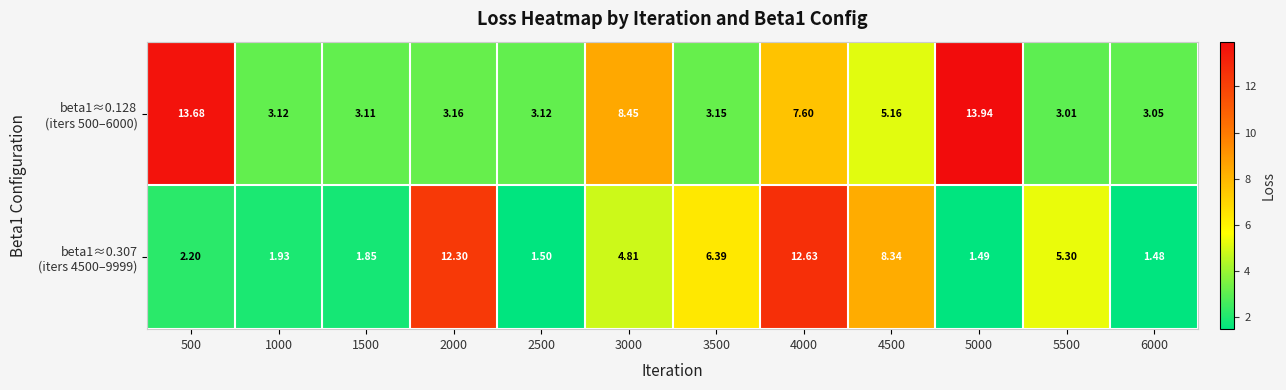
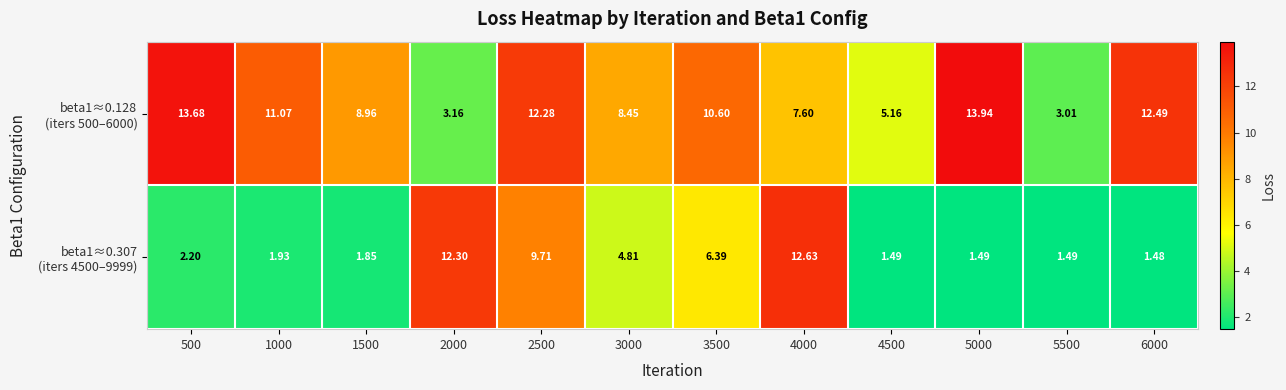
  {
    "beta1≈0.128 (iters 500–6000)": {
      "500": 13.68,
-     "1000": 3.12,
-     "1500": 3.11,
+     "1000": 11.07,
+     "1500": 8.96,
      "2000": 3.16,
-     "2500": 3.12,
+     "2500": 12.28,
      "3000": 8.45,
-     "3500": 3.15,
+     "3500": 10.60,
      "4000": 7.60,
      "4500": 5.16,
      "5000": 13.94,
      "5500": 3.01,
-     "6000": 3.05
+     "6000": 12.49
    },
    "beta1≈0.307 (iters 4500–9999)": {
      "500": 2.20,
      "1000": 1.93,
      "1500": 1.85,
      "2000": 12.30,
-     "2500": 1.50,
+     "2500": 9.71,
      "3000": 4.81,
      "3500": 6.39,
      "4000": 12.63,
-     "4500": 8.34,
+     "4500": 1.49,
      "5000": 1.49,
-     "5500": 5.30,
+     "5500": 1.49,
      "6000": 1.48
    }
  }
